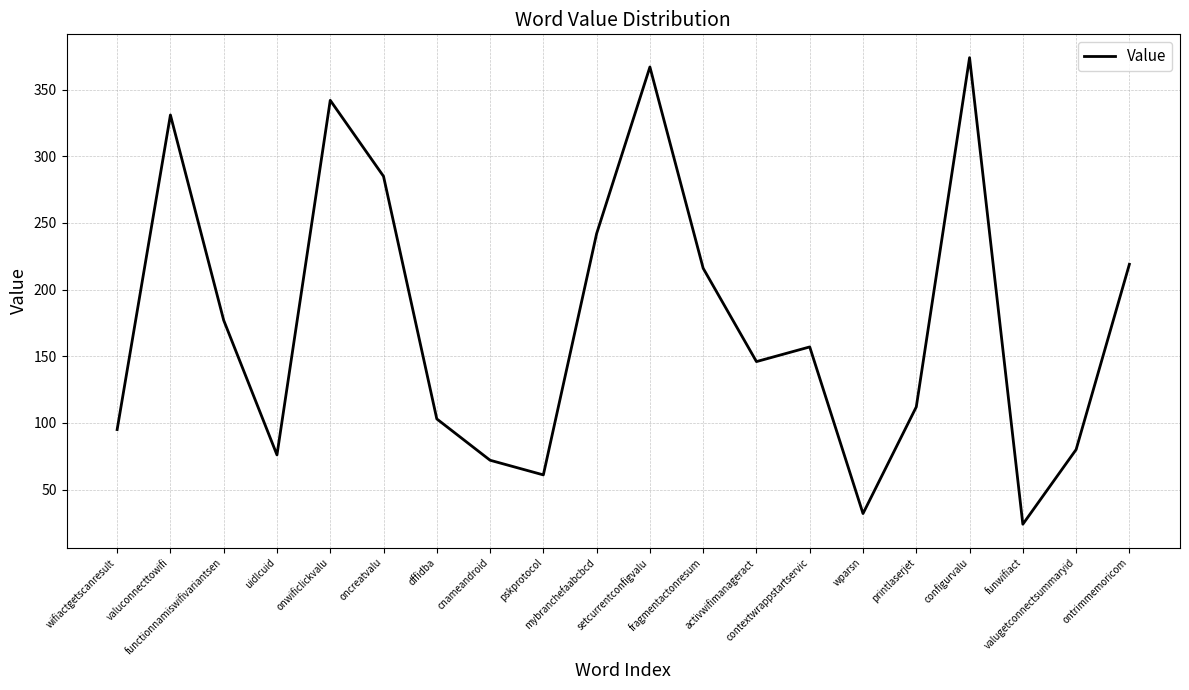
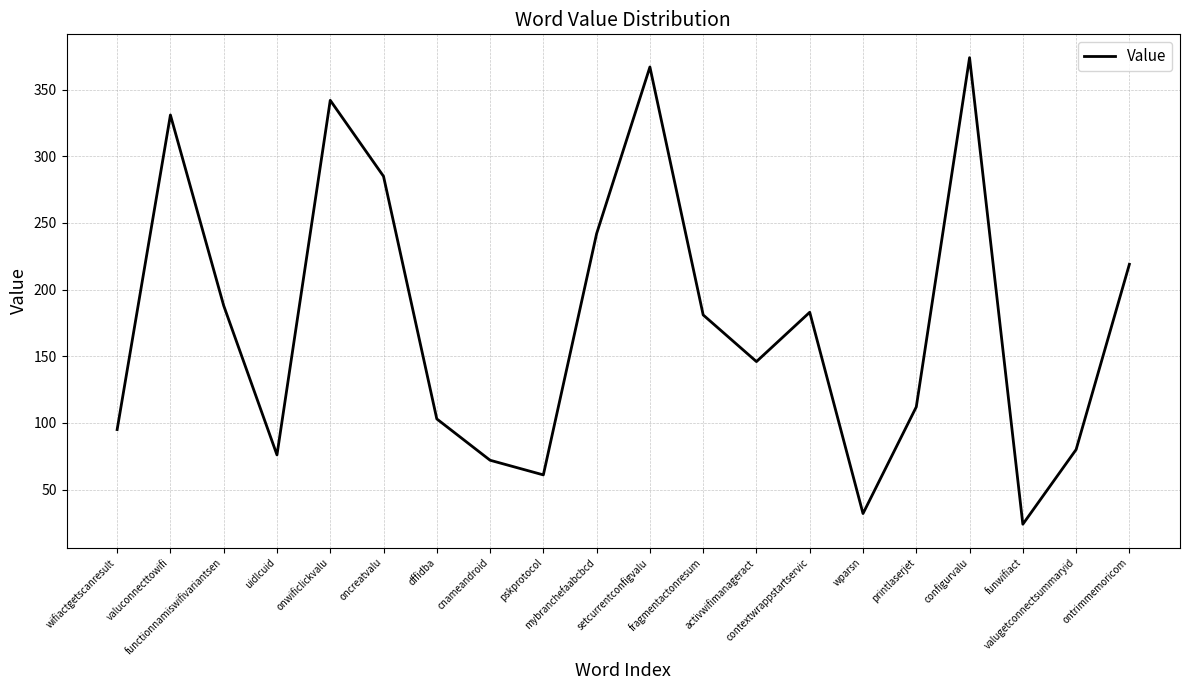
  {
    "wifiactgetscanresult": 95,
    "valuconnecttowifi": 331,
-   "functionnamiswifivariantsen": 177,
+   "functionnamiswifivariantsen": 188,
    "uidlcuid": 76,
    "onwificlickvalu": 342,
    "oncreatvalu": 285,
    "dffidba": 103,
    "cnameandroid": 72,
    "pskprotocol": 61,
    "mybranchefaabcbcd": 242,
    "setcurrentconfigvalu": 367,
-   "fragmentactonresum": 216,
+   "fragmentactonresum": 181,
    "activwifimanageract": 146,
-   "contextwrappstartservic": 157,
+   "contextwrappstartservic": 183,
    "wparsn": 32,
    "printlaserjet": 112,
    "configurvalu": 374,
    "funwifiact": 24,
    "valugetconnectsummaryid": 80,
    "ontrimmemoricom": 219
  }
